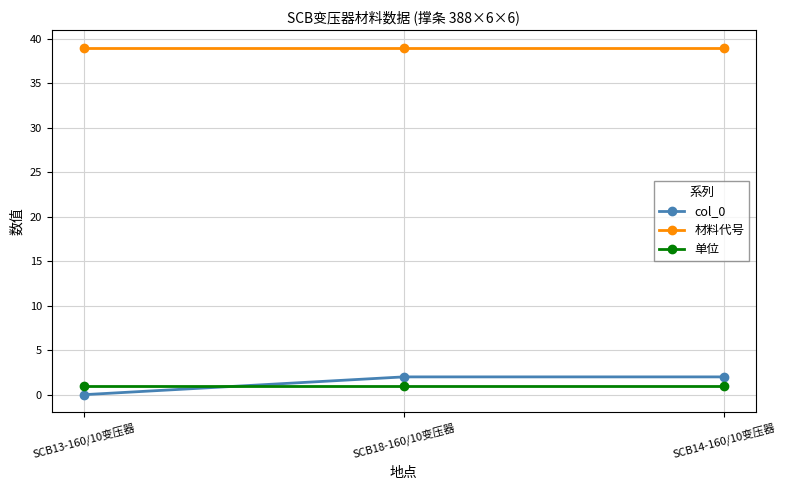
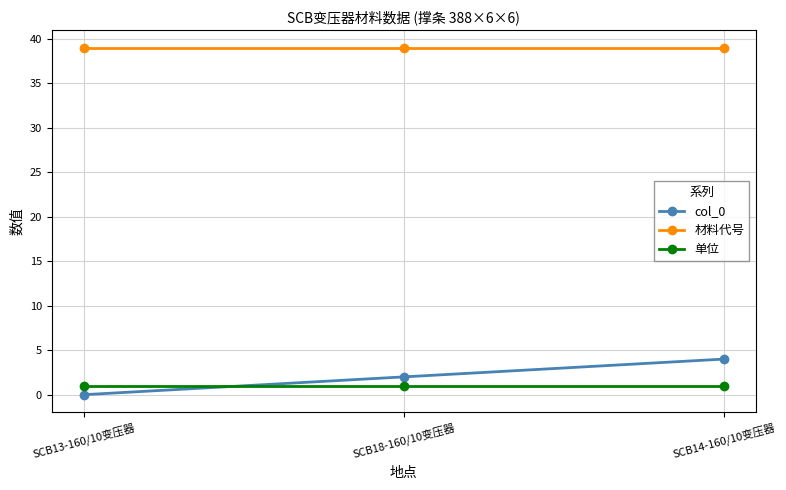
  {
    "col_0": {
      "SCB13-160/10变压器": 0,
      "SCB18-160/10变压器": 2,
-     "SCB14-160/10变压器": 2
+     "SCB14-160/10变压器": 4
    },
    "材料代号": {
      "SCB13-160/10变压器": 39,
      "SCB18-160/10变压器": 39,
      "SCB14-160/10变压器": 39
    },
    "单位": {
      "SCB13-160/10变压器": 1,
      "SCB18-160/10变压器": 1,
      "SCB14-160/10变压器": 1
    }
  }
